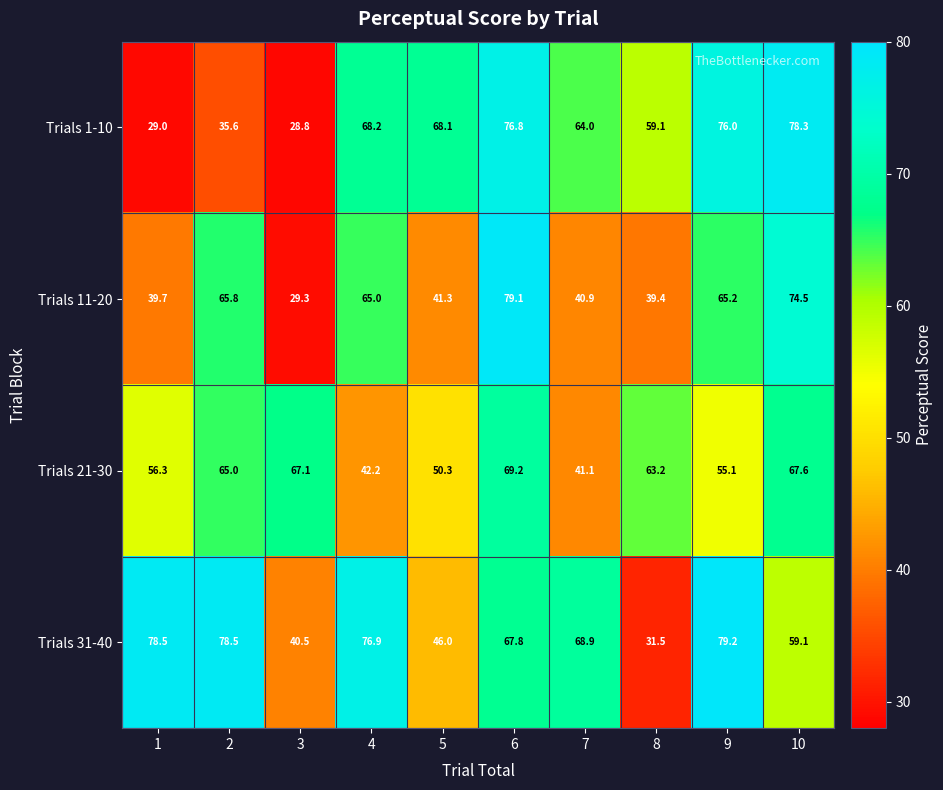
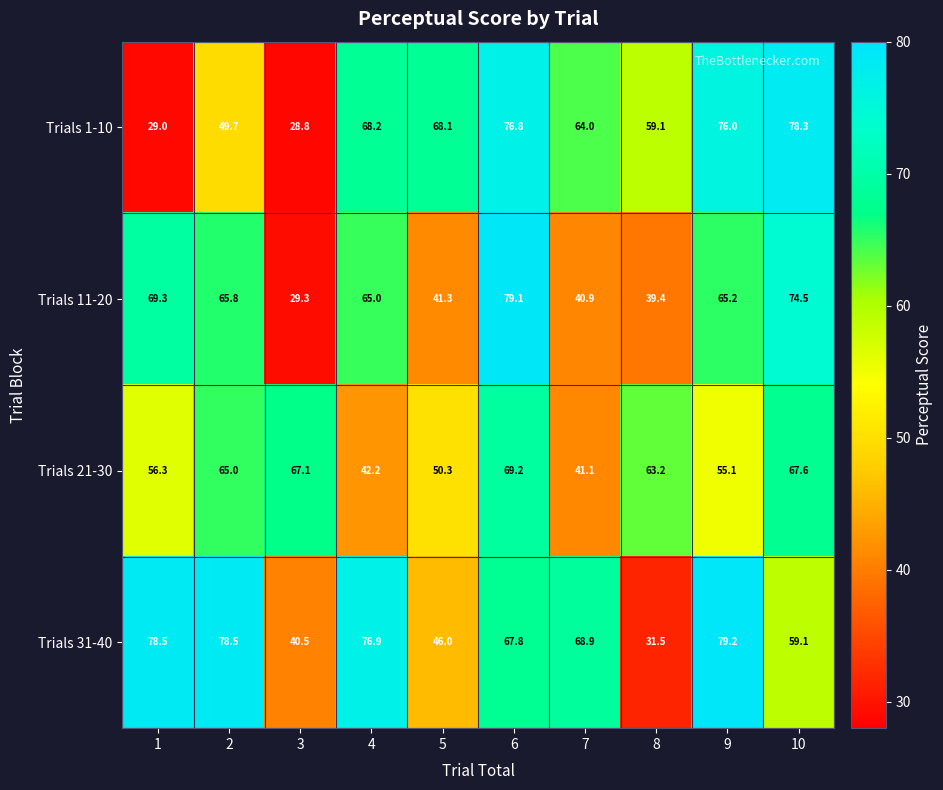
  {
    "Trials 1-10": {
      "1": 29.0,
-     "2": 35.6,
+     "2": 49.7,
      "3": 28.8,
      "4": 68.2,
      "5": 68.1,
      "6": 76.8,
      "7": 64.0,
      "8": 59.1,
      "10": 78.3
    },
    "Trials 11-20": {
-     "1": 39.7,
+     "1": 69.3,
      "2": 65.8,
      "3": 29.3,
      "4": 65.0,
      "5": 41.3,
      "6": 79.1,
      "7": 40.9,
      "8": 39.4,
      "9": 65.2,
      "10": 74.5
    },
    "Trials 21-30": {
      "1": 56.3,
      "2": 65.0,
      "3": 67.1,
      "4": 42.2,
      "5": 50.3,
      "6": 69.2,
      "7": 41.1,
      "8": 63.2,
      "9": 55.1,
      "10": 67.6
    },
    "Trials 31-40": {
      "1": 78.5,
      "2": 78.5,
      "3": 40.5,
      "4": 76.9,
      "5": 46.0,
      "6": 67.8,
      "7": 68.9,
      "8": 31.5,
      "9": 79.2,
      "10": 59.1
    }
  }
